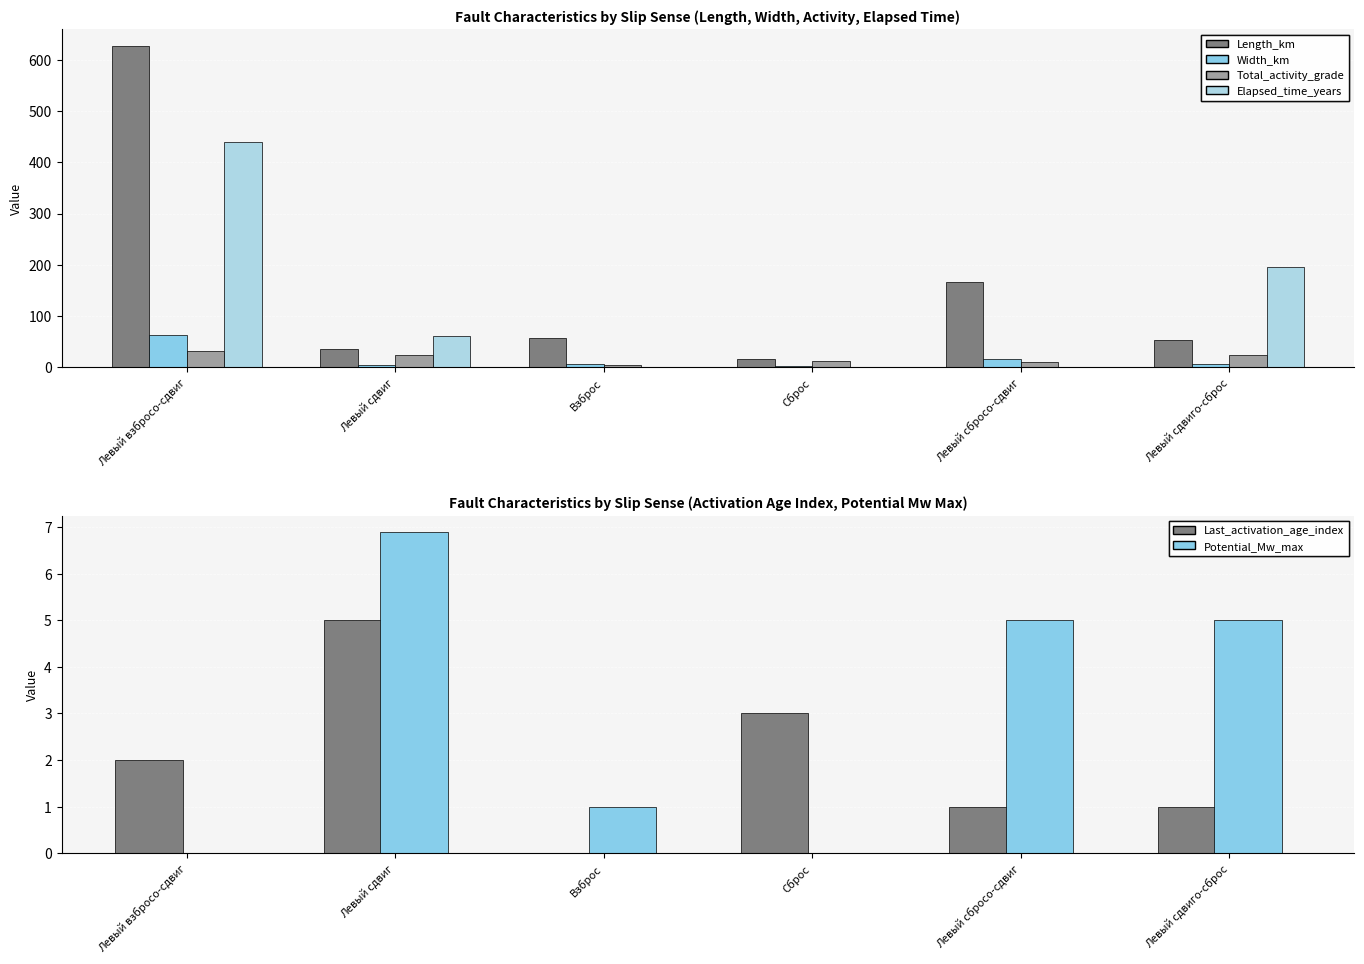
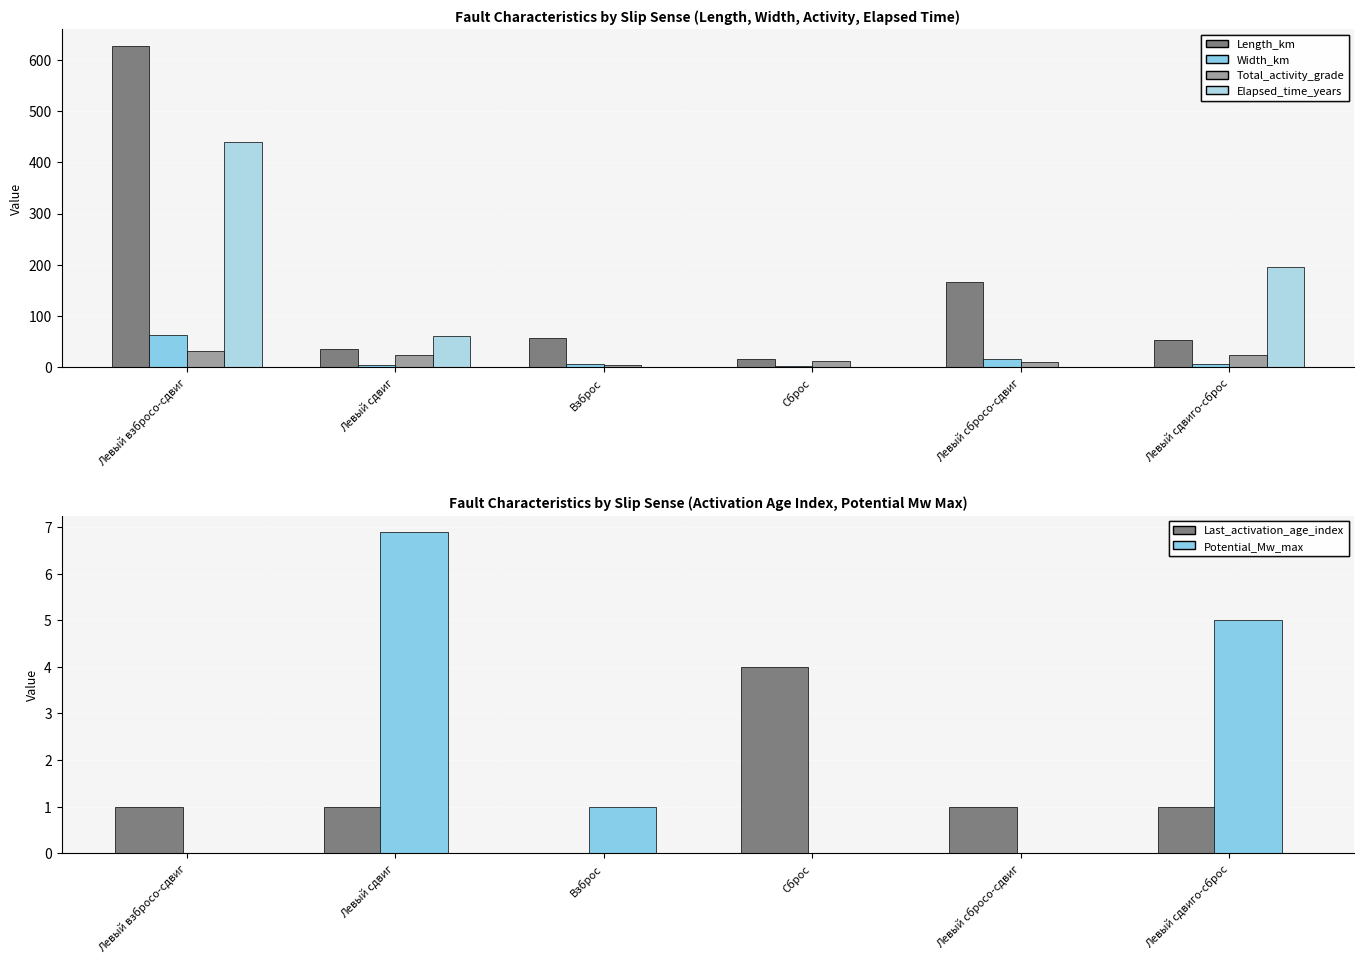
  {
    "Fault Characteristics by Slip Sense (Activation Age Index, Potential Mw Max)": {
      "Last_activation_age_index": {
-       "Левый взбросо-сдвиг": 2,
-       "Левый сдвиг": 5,
+       "Левый взбросо-сдвиг": 1,
+       "Левый сдвиг": 1,
        "Взброс": 0,
-       "Сброс": 3,
+       "Сброс": 4,
        "Левый сбросо-сдвиг": 1,
        "Левый сдвиго-сброс": 1
      },
      "Potential_Mw_max": {
        "Левый взбросо-сдвиг": 0,
        "Левый сдвиг": 6.9,
        "Взброс": 1,
        "Сброс": 0,
-       "Левый сбросо-сдвиг": 5,
+       "Левый сбросо-сдвиг": 0,
        "Левый сдвиго-сброс": 5
      }
    }
  }
